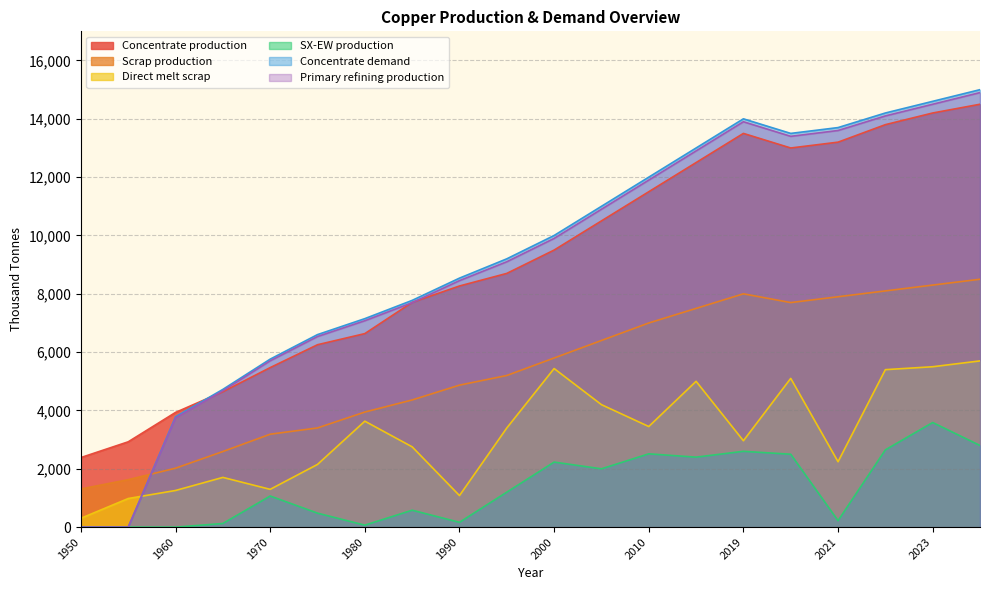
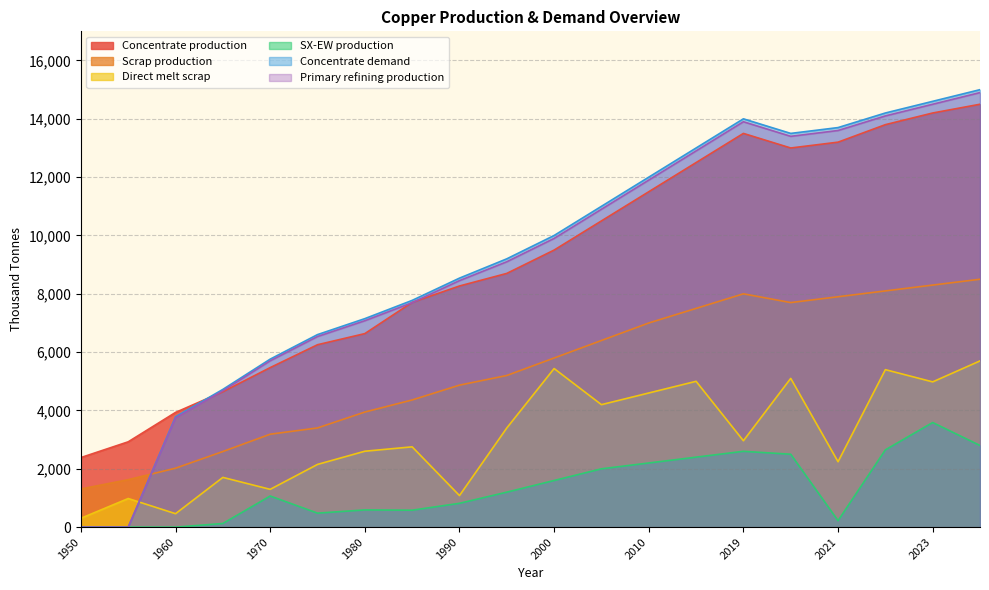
  {
    "Direct melt scrap": {
      "1950": "300",
-     "1960": "1,300",
+     "1960": "500",
      "1970": "1,300",
-     "1980": "3,600",
+     "1980": "2,600",
      "1990": "1,100",
      "2000": "5,400",
-     "2010": "3,500",
+     "2010": "4,600",
      "2019": "3,000",
      "2021": "2,200",
-     "2023": "5,500"
+     "2023": "5,000"
    },
    "SX-EW production": {
      "1960": "0",
      "1970": "1,100",
-     "1980": "100",
-     "1990": "200",
-     "2000": "2,200",
-     "2010": "2,500",
+     "1980": "600",
+     "1990": "800",
+     "2000": "1,600",
+     "2010": "2,200",
      "2019": "2,600",
      "2021": "200",
      "2023": "3,600"
    },
    "Concentrate demand": {
      "2000": "10,000",
      "2010": "12,000",
      "2019": "14,000",
      "2021": "13,700",
      "2023": "14,600"
    },
    "Primary refining production": {
      "2000": "9,900",
      "2010": "11,900",
      "2019": "13,900",
      "2021": "13,600",
      "2023": "14,500"
    }
  }
